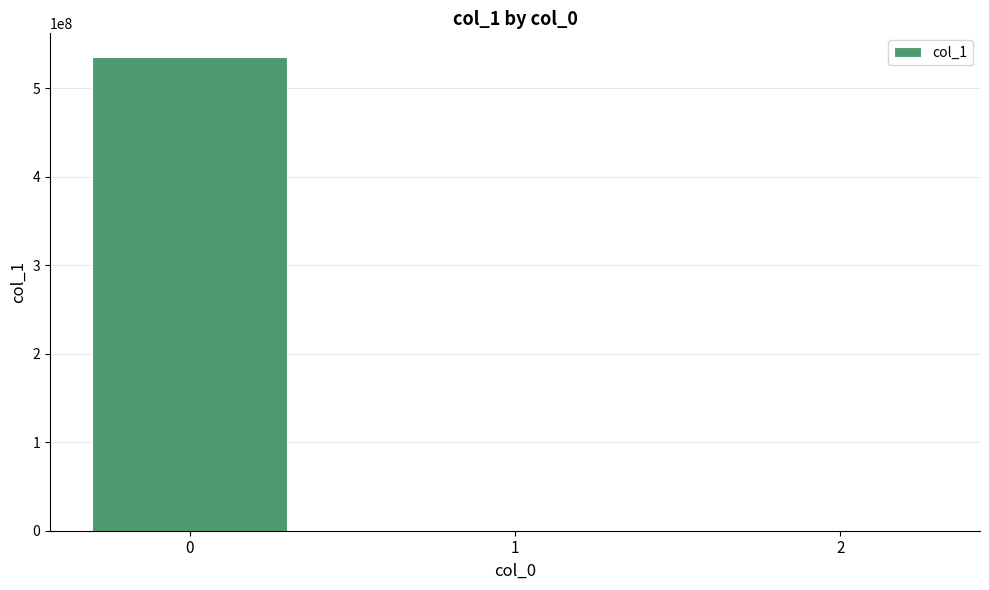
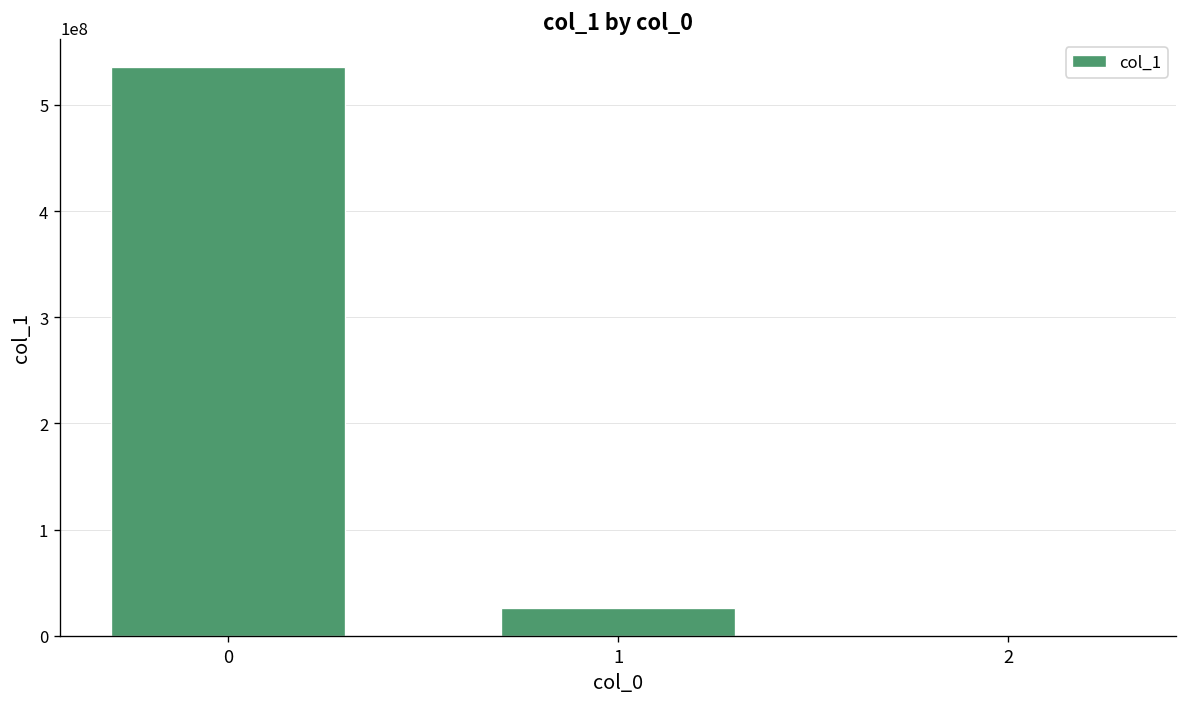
  {
    "0": 540000000,
-   "1": 0
+   "1": 30000000
  }
